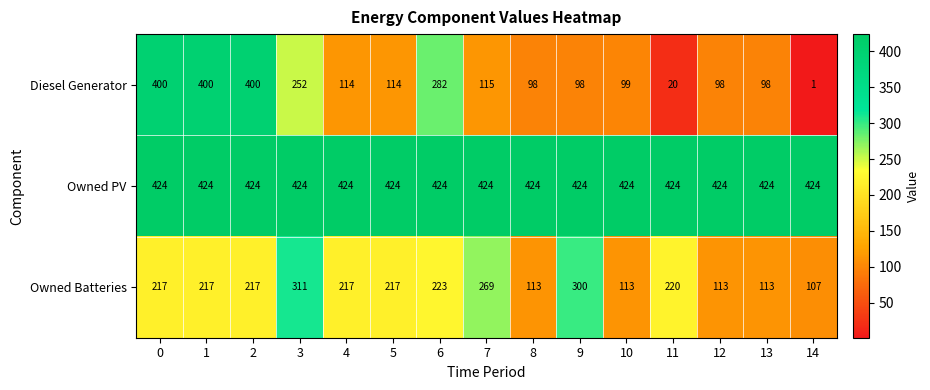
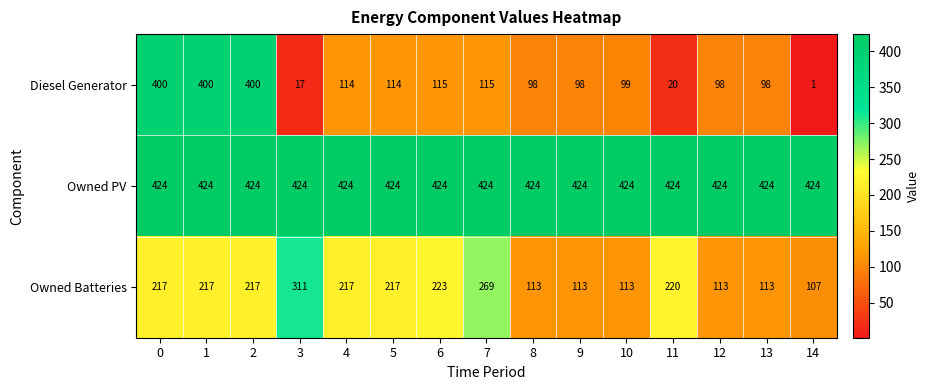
  {
    "Diesel Generator": {
      "0": 400,
      "1": 400,
      "2": 400,
-     "3": 252,
+     "3": 17,
      "4": 114,
      "5": 114,
-     "6": 282,
+     "6": 115,
      "7": 115,
      "8": 98,
      "9": 98,
      "10": 99,
      "11": 20,
      "12": 98,
      "13": 98,
      "14": 1
    },
    "Owned PV": {
      "0": 424,
      "1": 424,
      "2": 424,
      "3": 424,
      "4": 424,
      "5": 424,
      "6": 424,
      "7": 424,
      "8": 424,
      "9": 424,
      "10": 424,
      "11": 424,
      "12": 424,
      "13": 424,
      "14": 424
    },
    "Owned Batteries": {
      "0": 217,
      "1": 217,
      "2": 217,
      "3": 311,
      "4": 217,
      "5": 217,
      "6": 223,
      "7": 269,
      "8": 113,
-     "9": 300,
+     "9": 113,
      "10": 113,
      "11": 220,
      "12": 113,
      "13": 113,
      "14": 107
    }
  }
